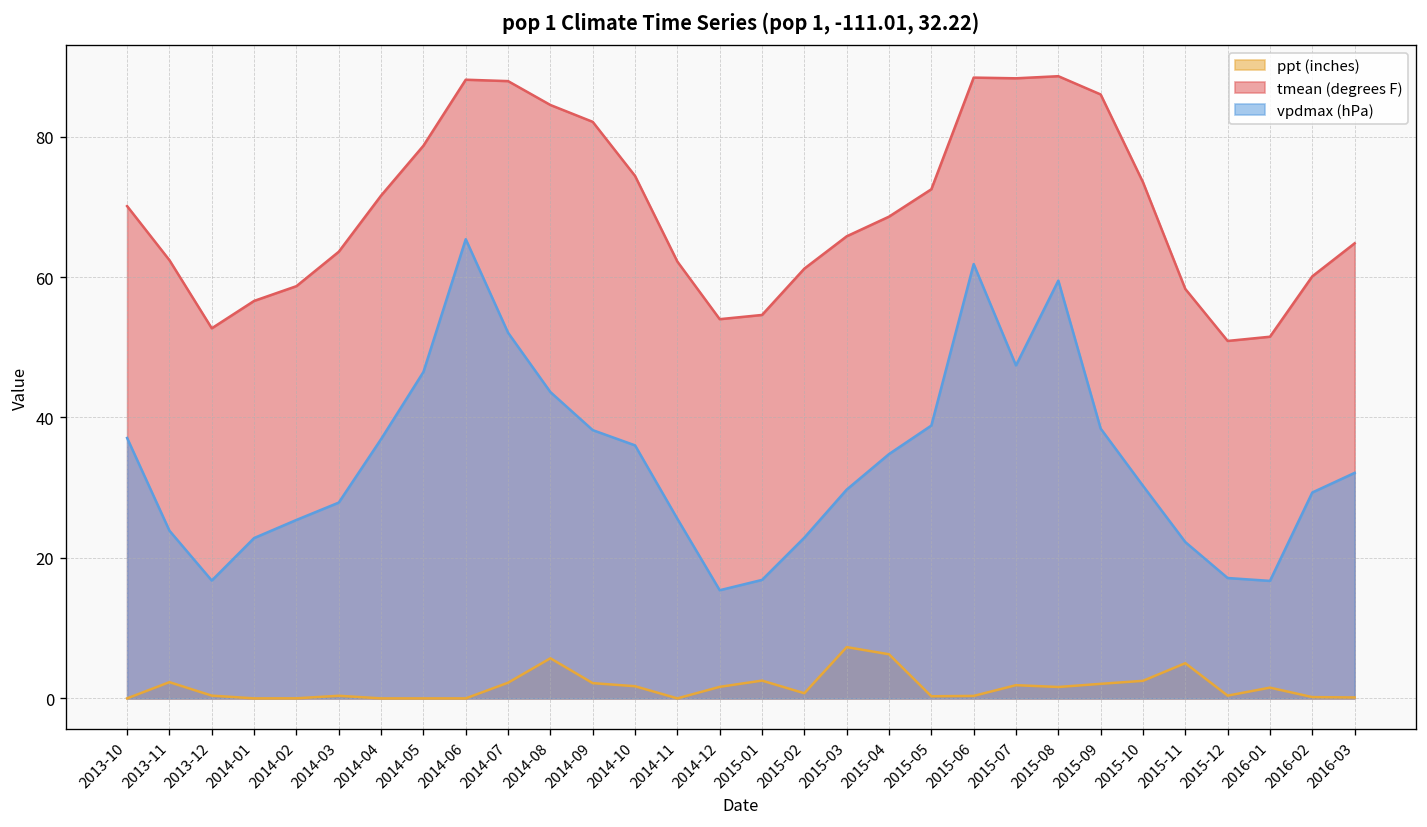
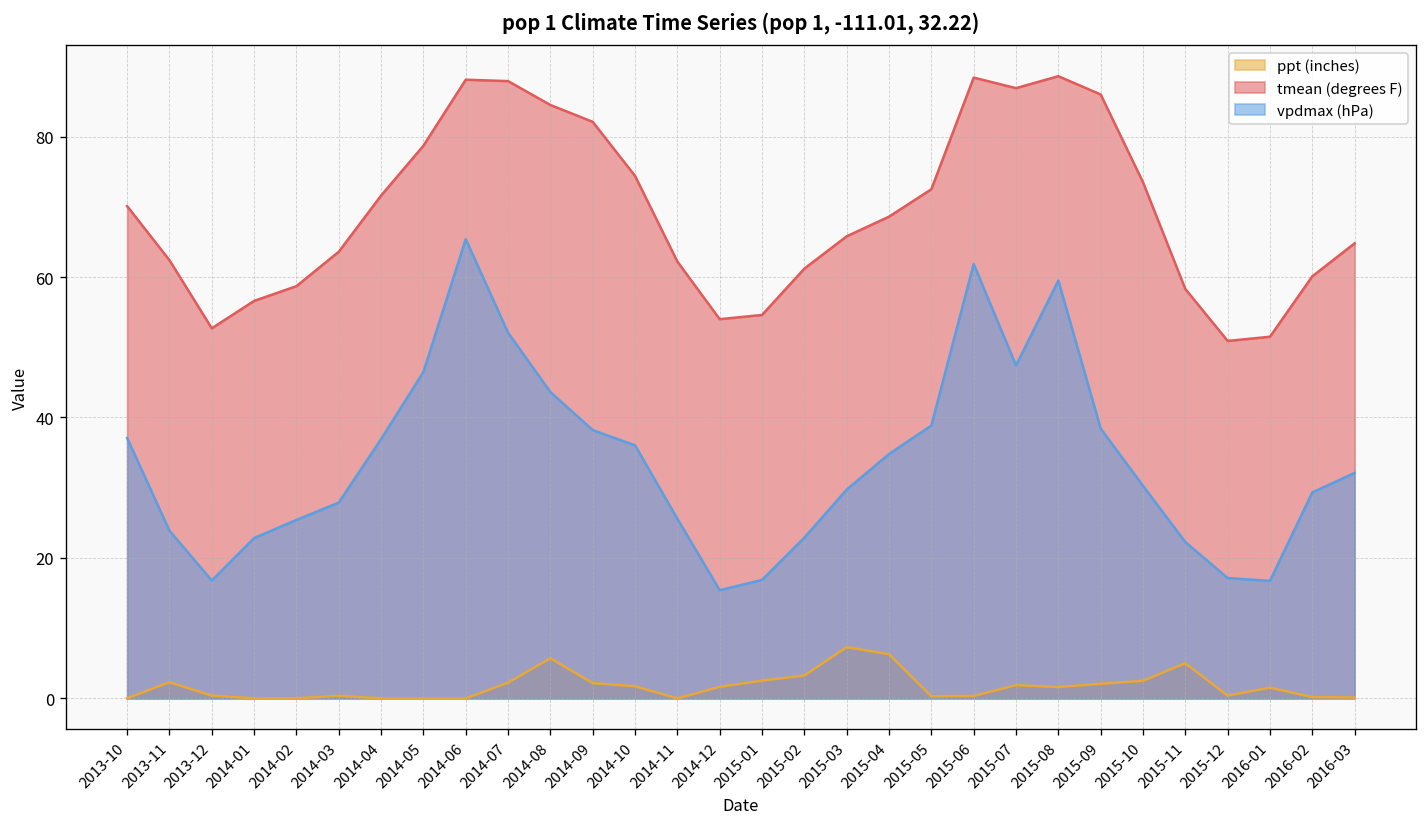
  {
    "ppt (inches)": {
      "2013-10": 0,
      "2013-11": 2,
      "2013-12": 0,
      "2014-01": 0,
      "2014-02": 0,
      "2014-03": 0,
      "2014-04": 0,
      "2014-05": 0,
      "2014-06": 0,
      "2014-07": 2,
      "2014-08": 6,
      "2014-09": 2,
      "2014-10": 2,
      "2014-11": 0,
      "2014-12": 2,
      "2015-01": 3,
-     "2015-02": 1,
+     "2015-02": 3,
      "2015-03": 7,
      "2015-04": 6,
      "2015-05": 0,
      "2015-06": 0,
      "2015-07": 2,
      "2015-08": 2,
      "2015-09": 2,
      "2015-10": 3,
      "2015-11": 5,
      "2015-12": 0,
      "2016-01": 2,
      "2016-02": 0,
      "2016-03": 0
    },
    "tmean (degrees F)": {
      "2013-10": 70,
      "2013-11": 62,
      "2013-12": 53,
      "2014-01": 57,
      "2014-02": 59,
      "2014-03": 64,
      "2014-04": 72,
      "2014-05": 79,
      "2014-06": 88,
      "2014-07": 88,
      "2014-08": 85,
      "2014-09": 82,
      "2014-10": 74,
      "2014-11": 62,
      "2014-12": 54,
      "2015-01": 55,
      "2015-02": 61,
      "2015-03": 66,
      "2015-04": 69,
      "2015-05": 73,
      "2015-06": 88,
-     "2015-07": 88,
+     "2015-07": 87,
      "2015-08": 89,
      "2015-09": 86,
      "2015-10": 74,
      "2015-11": 58,
      "2015-12": 51,
      "2016-01": 52,
      "2016-02": 60,
      "2016-03": 65
    },
    "vpdmax (hPa)": {
      "2013-10": 37,
      "2013-11": 24,
      "2013-12": 17,
      "2014-01": 23,
      "2014-02": 25,
      "2014-03": 28,
      "2014-04": 37,
      "2014-05": 46,
      "2014-06": 65,
      "2014-07": 52,
      "2014-08": 44,
      "2014-09": 38,
      "2014-10": 36,
      "2014-11": 26,
      "2014-12": 15,
      "2015-01": 17,
      "2015-02": 23,
      "2015-03": 30,
      "2015-04": 35,
      "2015-05": 39,
      "2015-06": 62,
      "2015-07": 47,
      "2015-08": 59,
      "2015-09": 38,
      "2015-10": 30,
      "2015-11": 22,
      "2015-12": 17,
      "2016-01": 17,
      "2016-02": 29,
      "2016-03": 32
    }
  }
